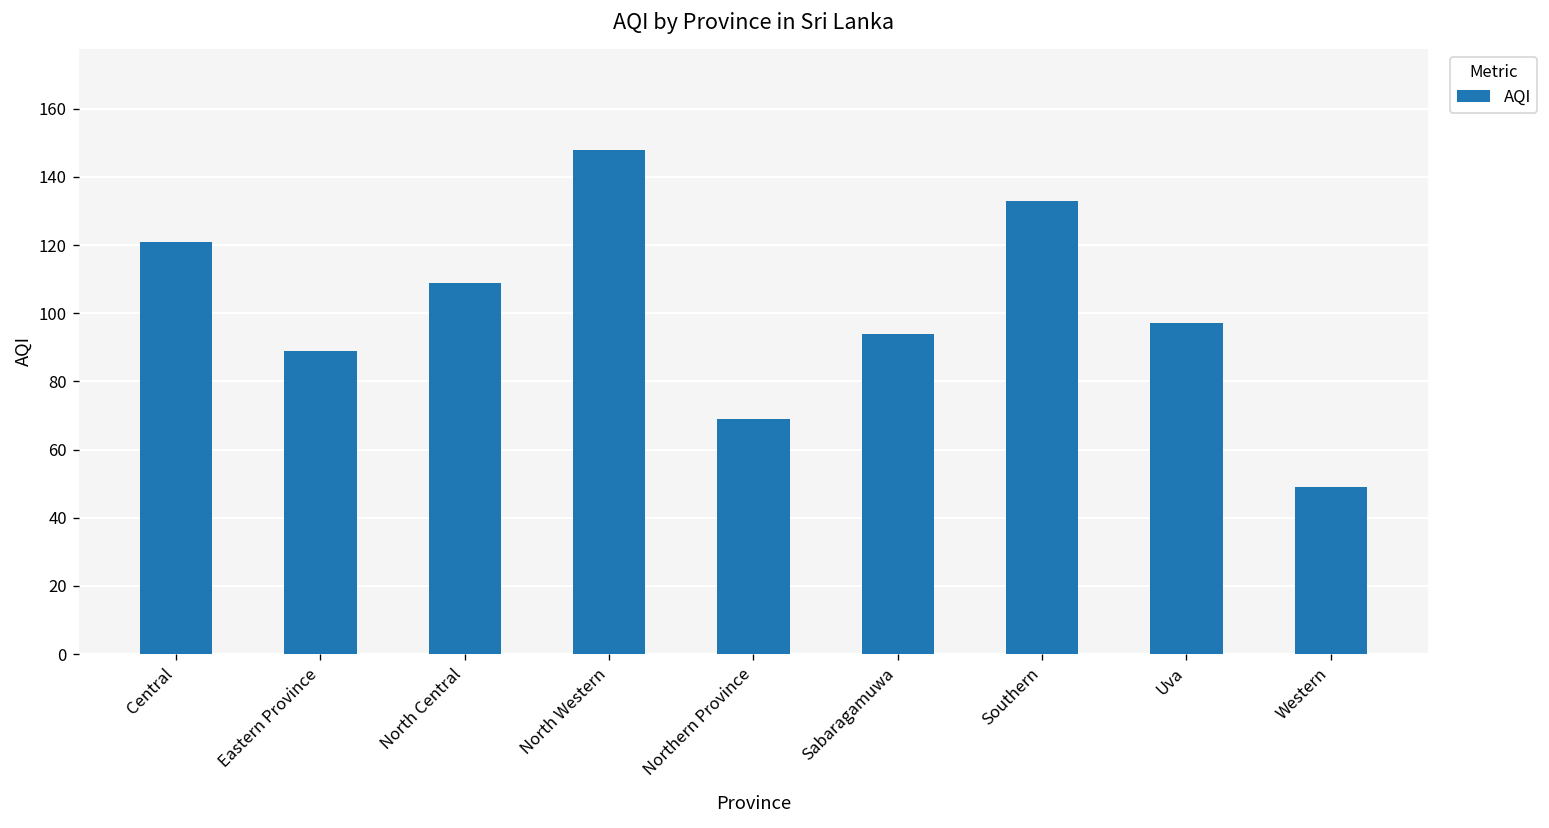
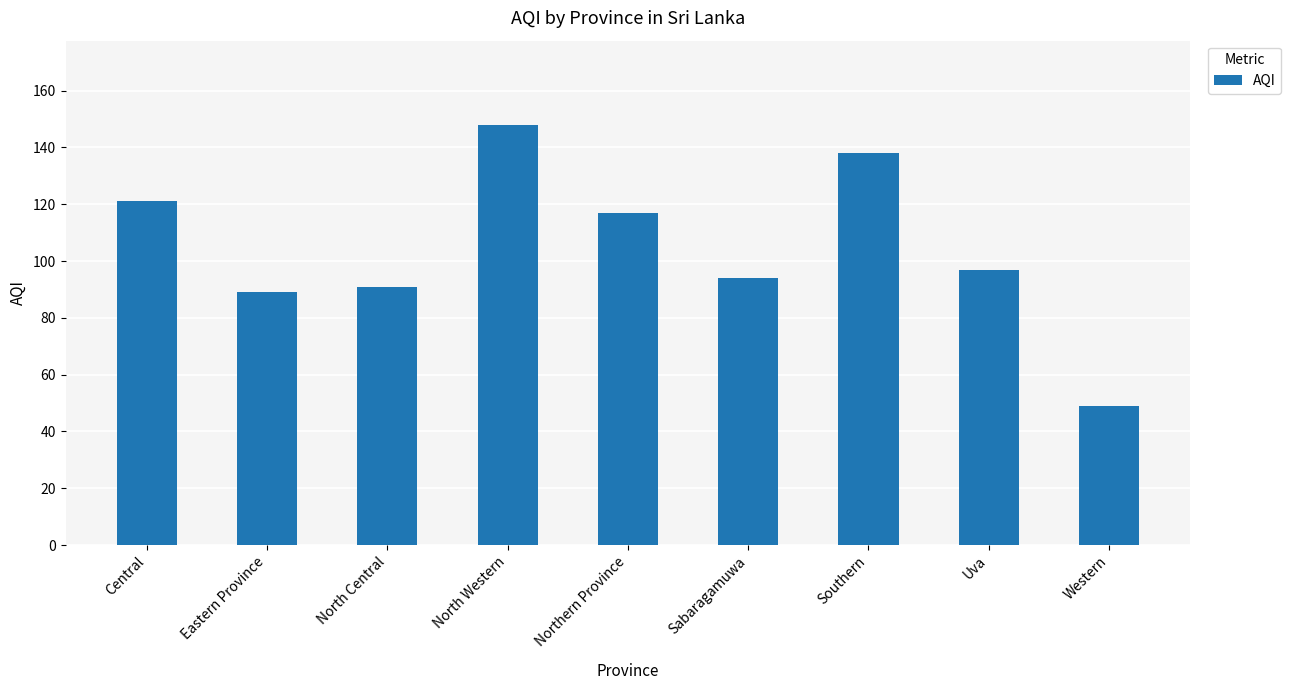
  {
    "Central": 121,
    "Eastern Province": 89,
-   "North Central": 109,
+   "North Central": 91,
    "North Western": 148,
-   "Northern Province": 69,
+   "Northern Province": 117,
    "Sabaragamuwa": 94,
-   "Southern": 133,
+   "Southern": 138,
    "Uva": 97,
    "Western": 49
  }
